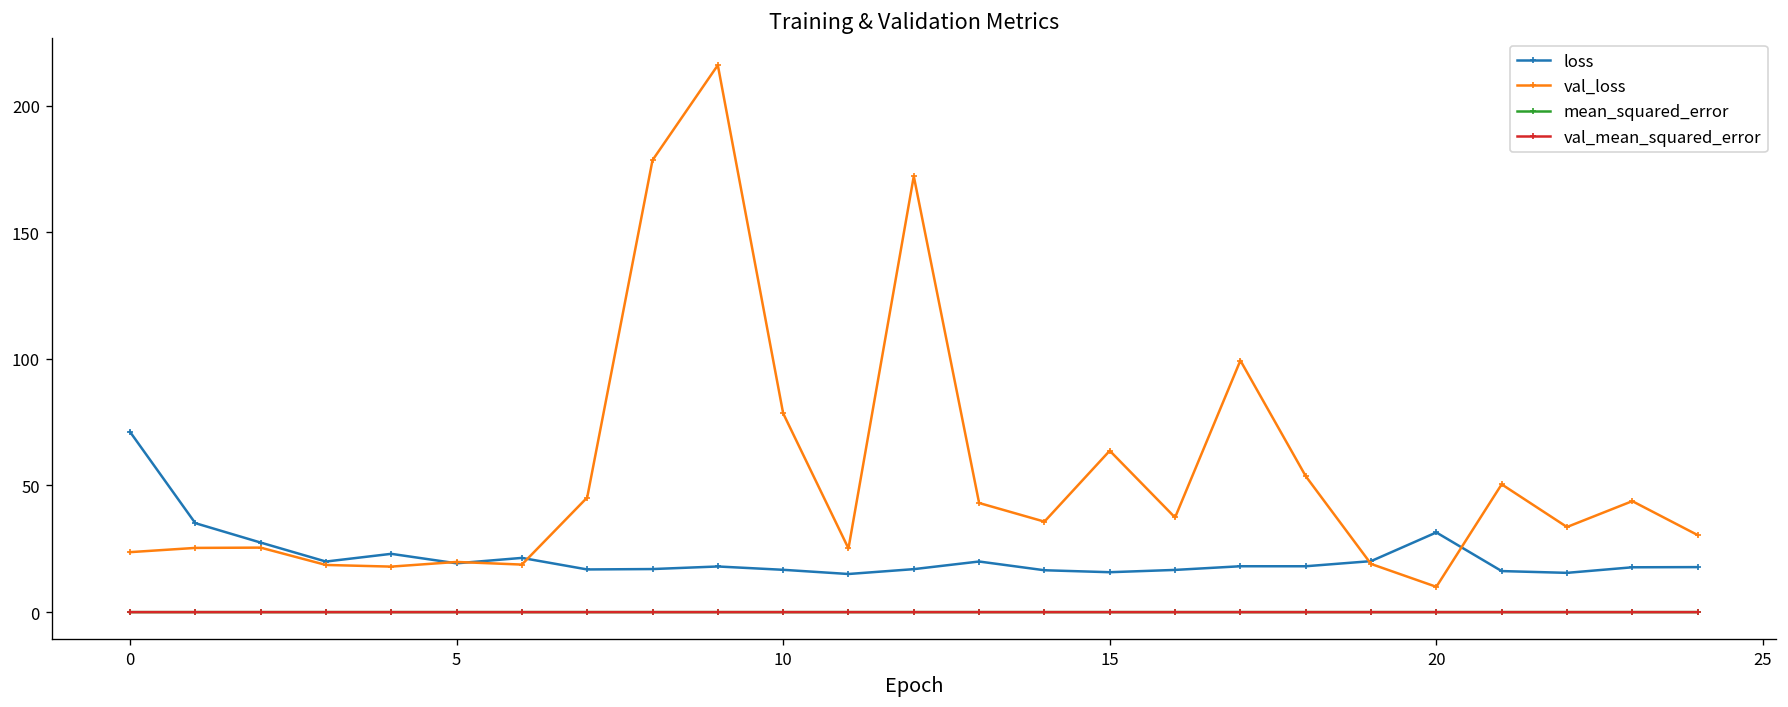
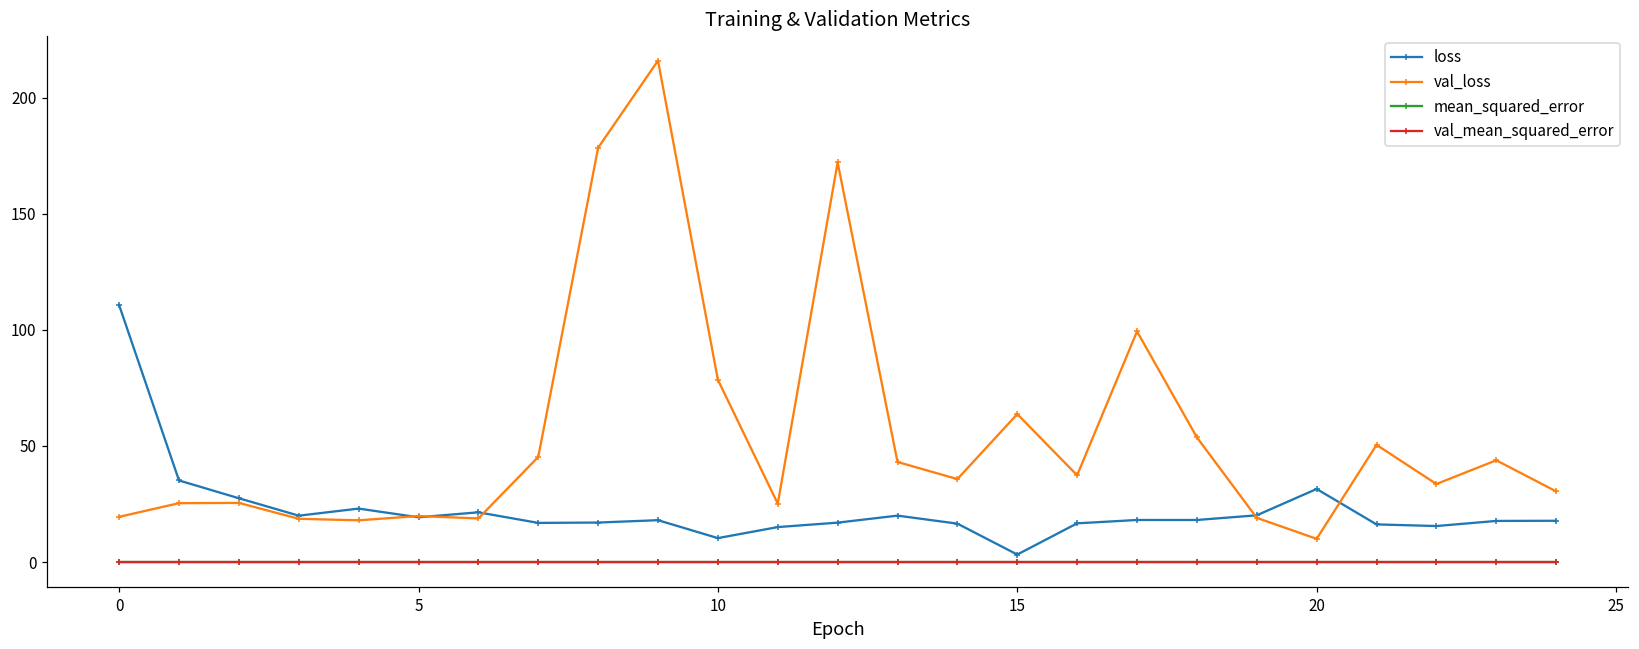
  {
    "loss": {
-     "0": 71,
-     "10": 17,
-     "15": 16,
+     "0": 111,
+     "10": 10,
+     "15": 3,
      "20": 31
    },
    "val_loss": {
-     "0": 24,
+     "0": 19,
      "10": 78,
      "15": 64,
      "20": 10
    },
    "val_mean_squared_error": {
      "0": 0,
      "5": 0,
      "10": 0,
      "15": 0,
      "20": 0
    }
  }
